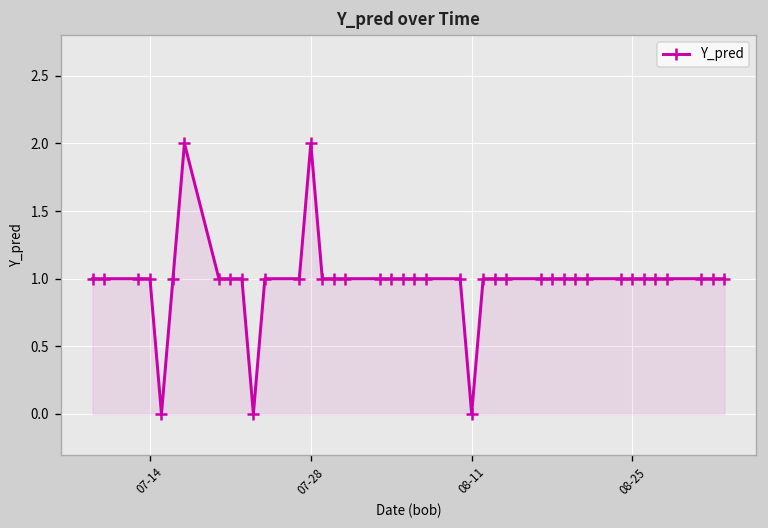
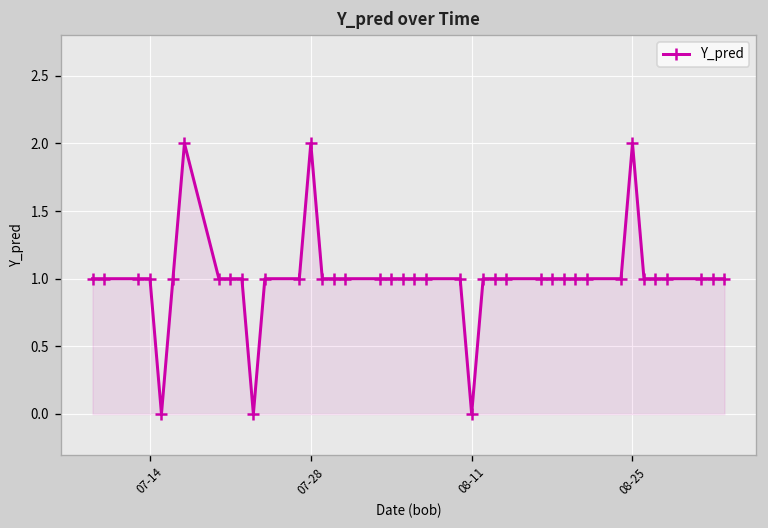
  {
    "07-14": 1,
    "07-28": 2,
    "08-11": 0,
-   "08-25": 1
+   "08-25": 2
  }
